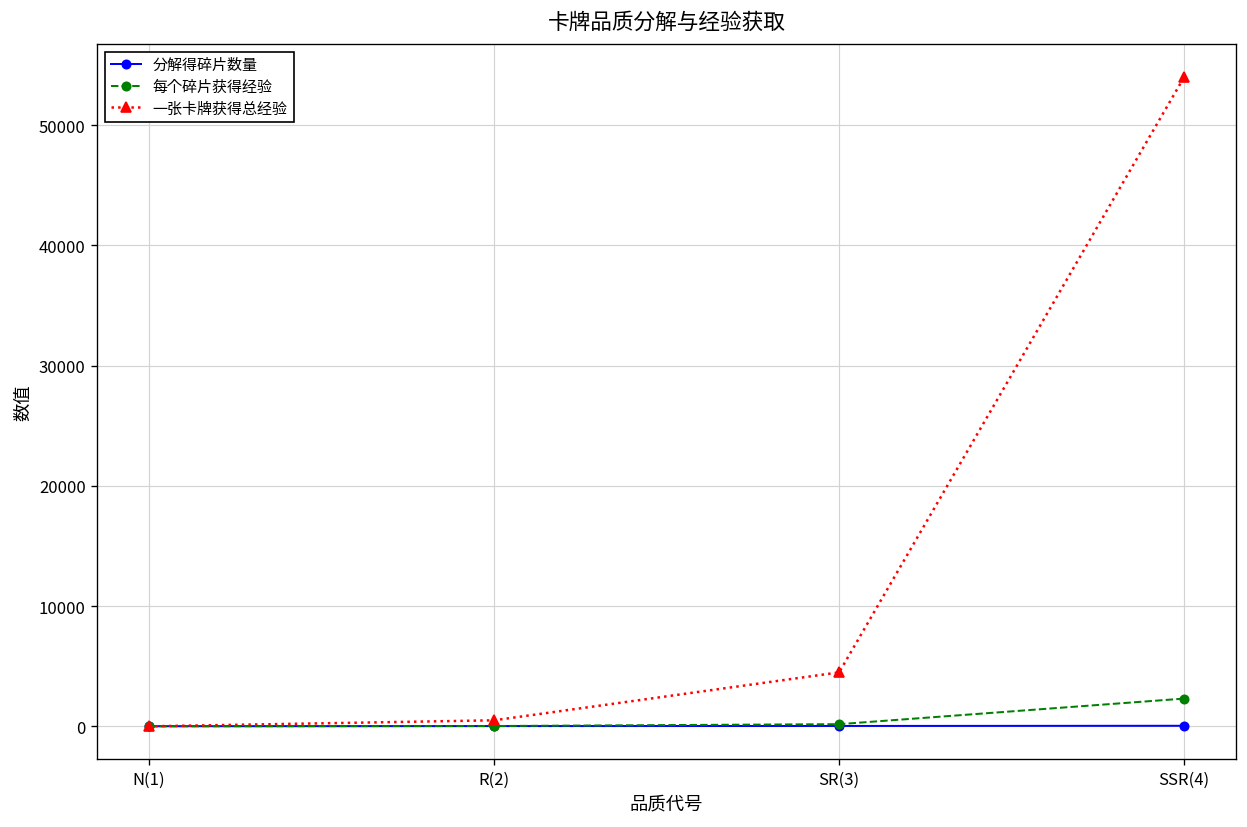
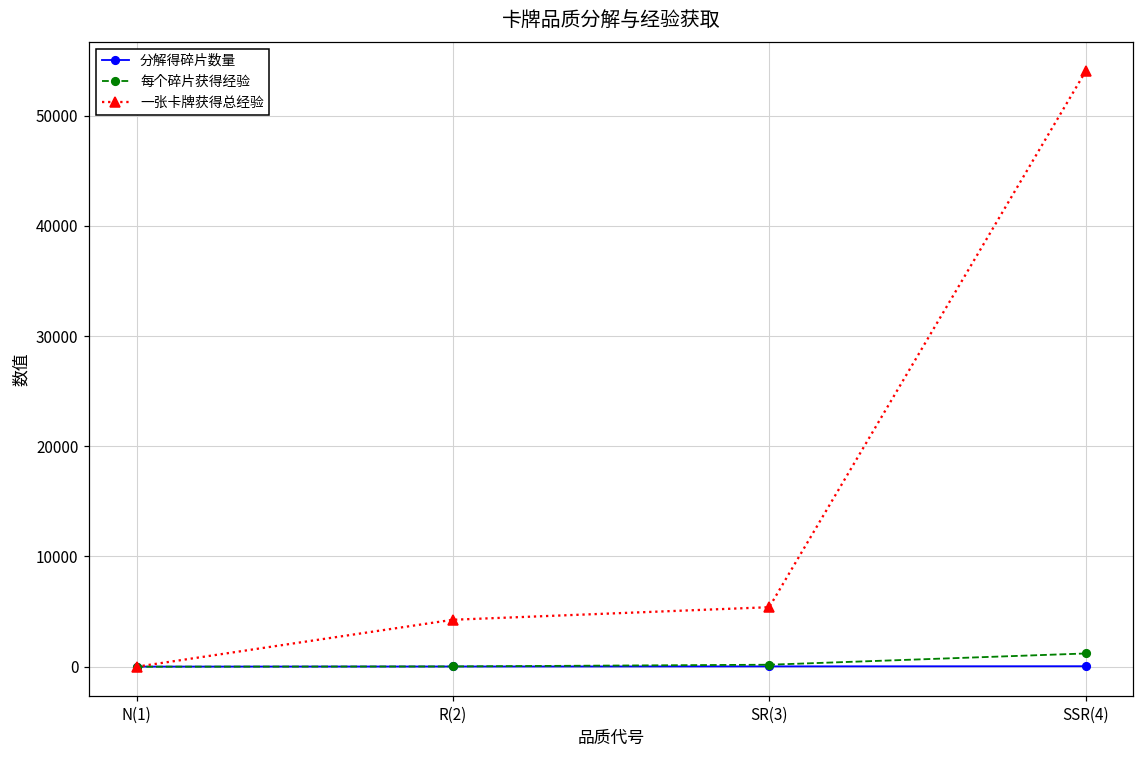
  {
    "分解得碎片数量": {
      "SSR(4)": 0
    },
    "每个碎片获得经验": {
-     "SSR(4)": 2300
+     "SSR(4)": 1200
    },
    "一张卡牌获得总经验": {
-     "R(2)": 500,
-     "SR(3)": 4500,
+     "R(2)": 4300,
+     "SR(3)": 5400,
      "SSR(4)": 54000
    }
  }
